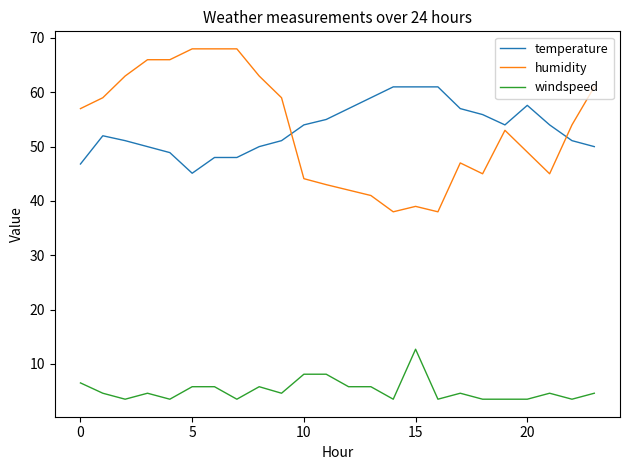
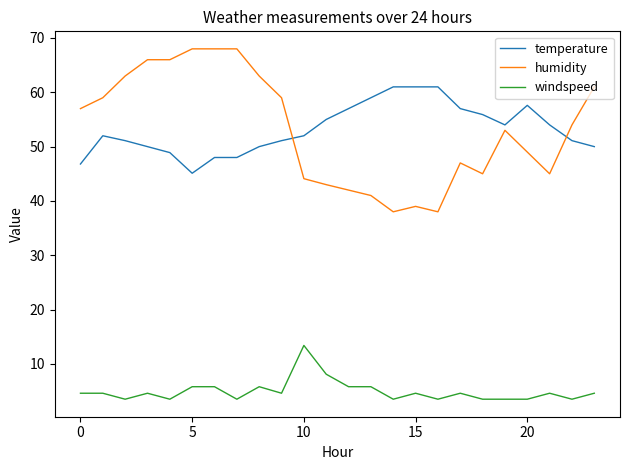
  {
    "temperature": {
      "0": 47,
      "5": 45,
-     "10": 54,
+     "10": 52,
      "15": 61,
      "20": 58
    },
    "humidity": {
      "0": 57,
      "5": 68,
      "10": 44,
      "15": 39,
      "20": 49
    },
    "windspeed": {
-     "0": 7,
+     "0": 5,
      "5": 6,
-     "10": 8,
-     "15": 13,
+     "10": 13,
+     "15": 5,
      "20": 4
    }
  }
